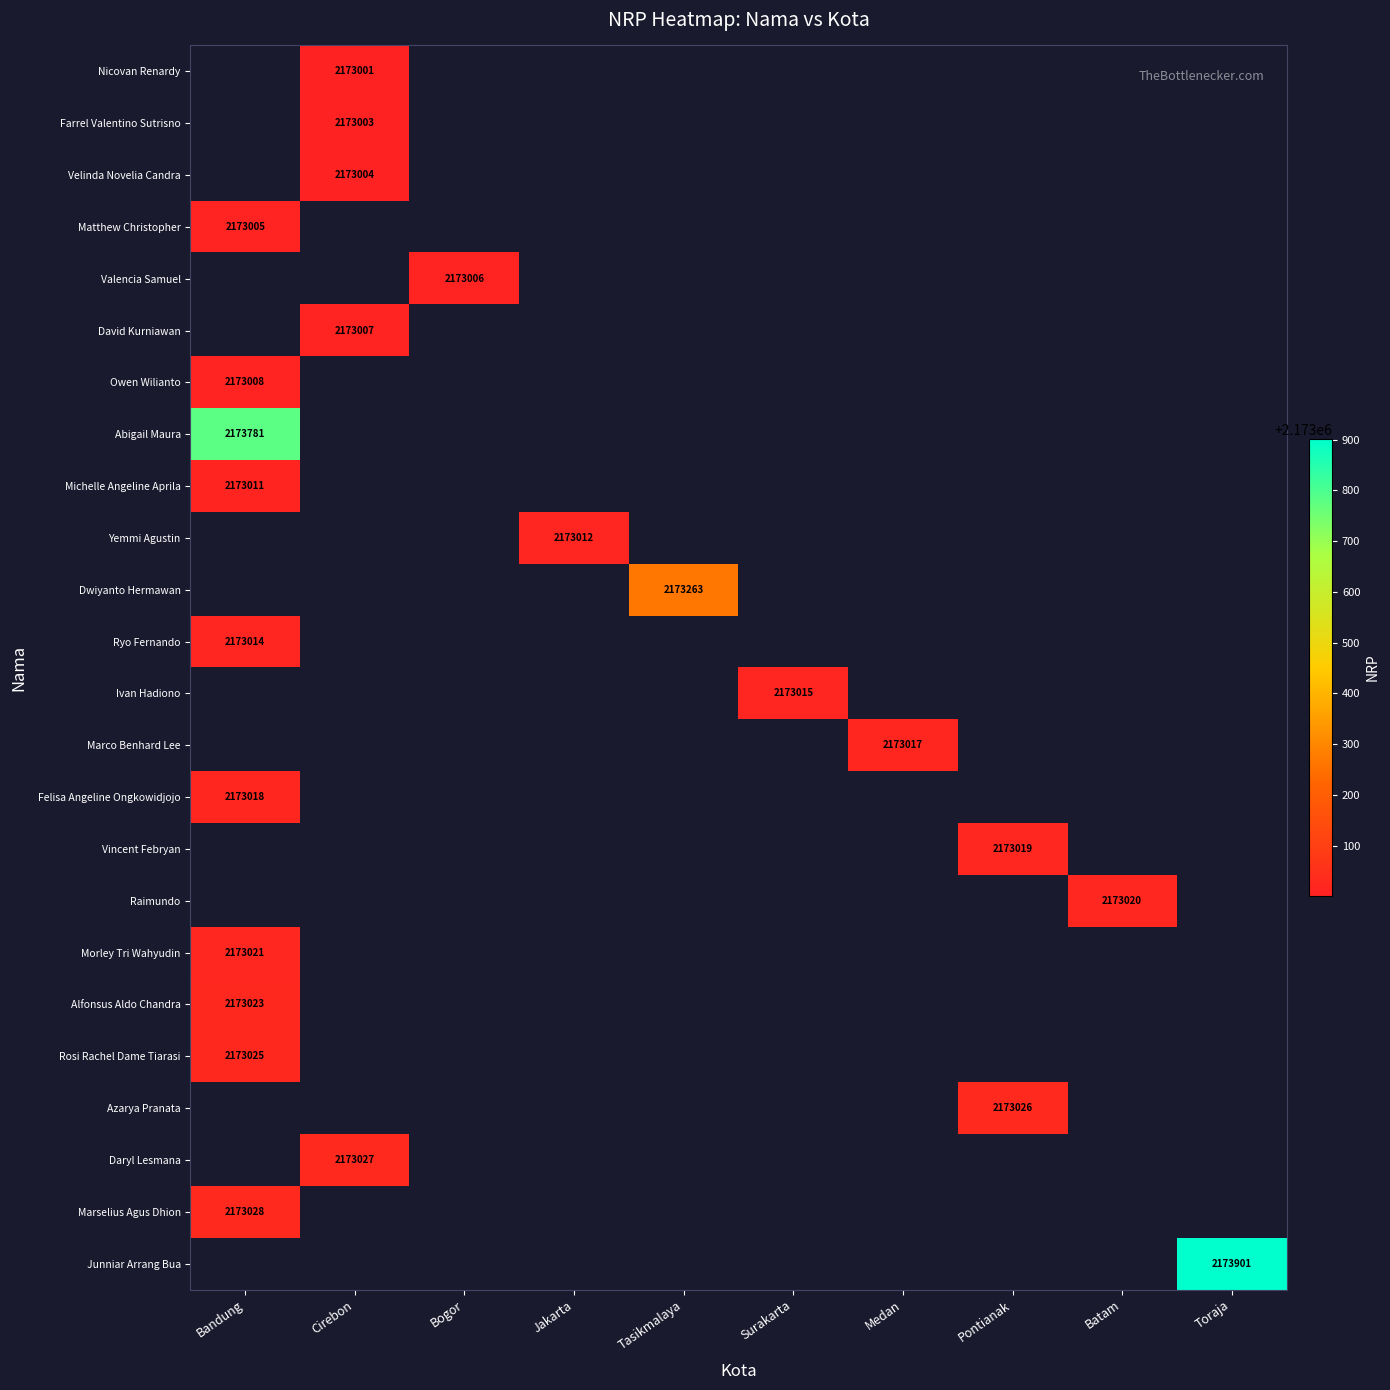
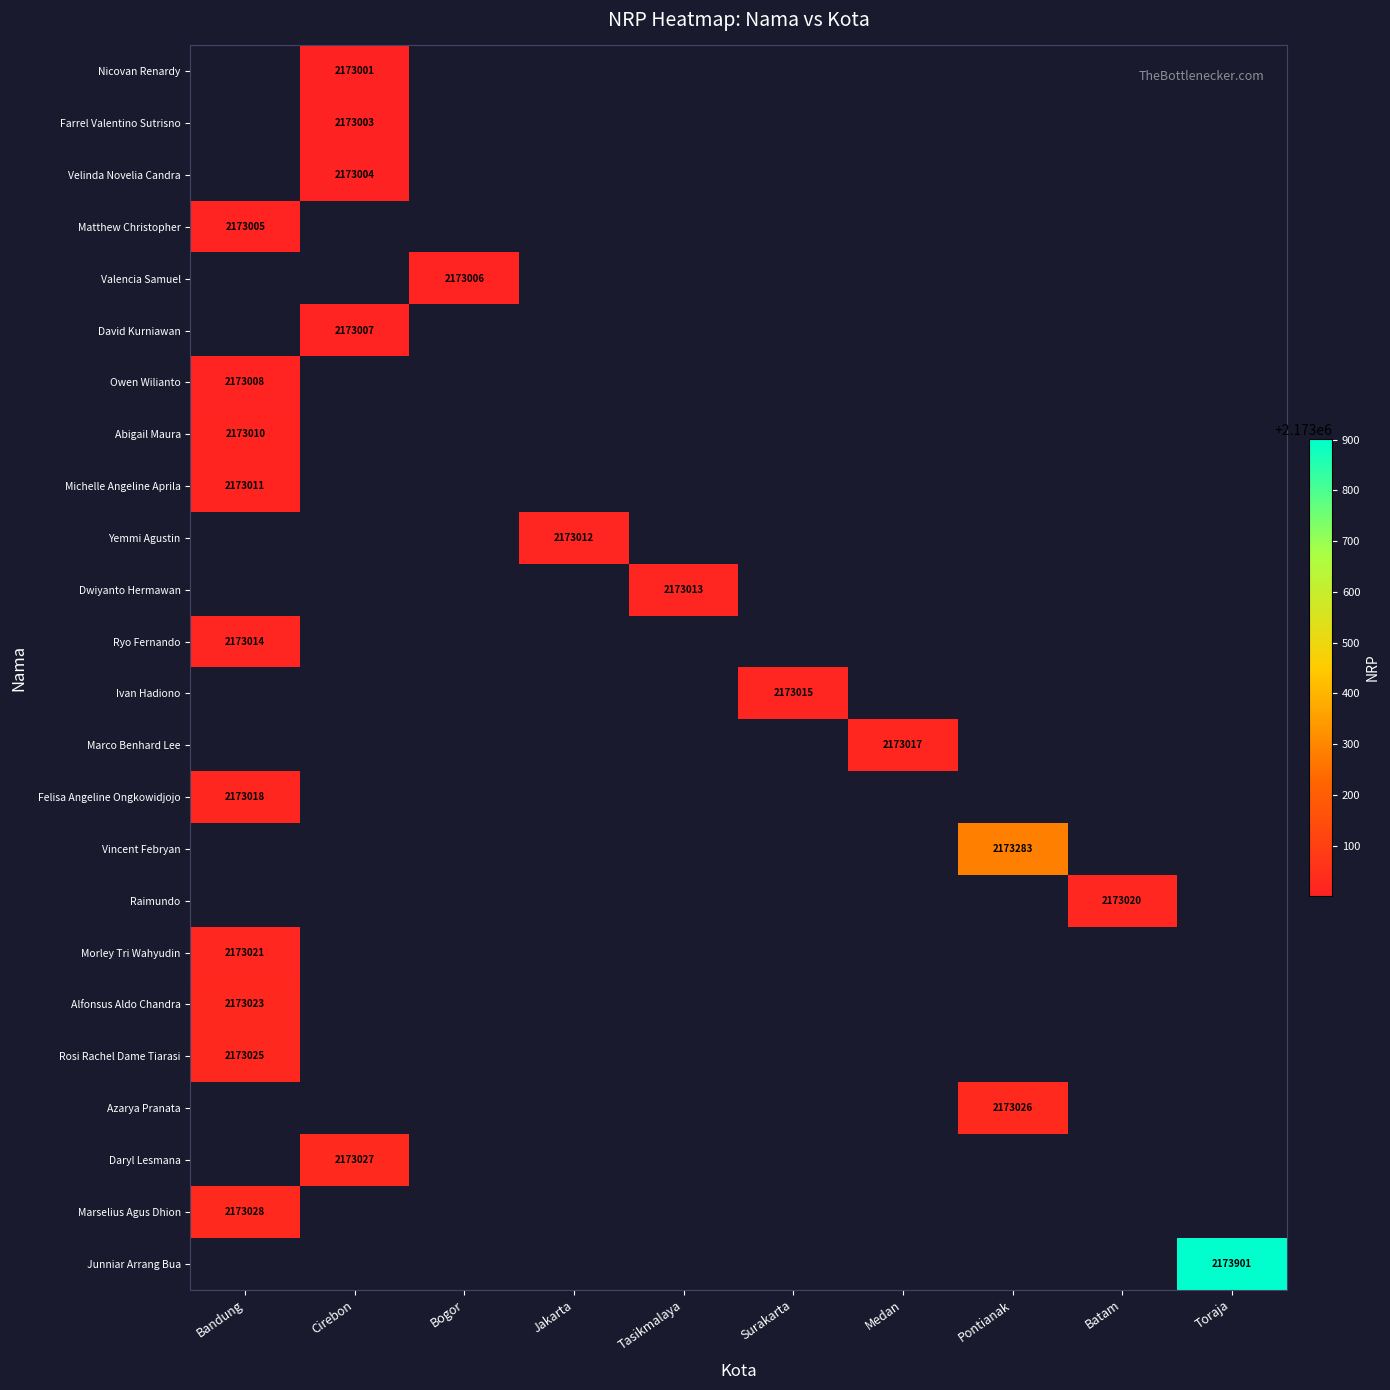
  {
    "Nicovan Renardy": {
      "Cirebon": 2173001
    },
    "Farrel Valentino Sutrisno": {
      "Cirebon": 2173003
    },
    "Velinda Novelia Candra": {
      "Cirebon": 2173004
    },
    "Matthew Christopher": {
      "Bandung": 2173005
    },
    "Valencia Samuel": {
      "Bogor": 2173006
    },
    "David Kurniawan": {
      "Cirebon": 2173007
    },
    "Owen Wilianto": {
      "Bandung": 2173008
    },
    "Abigail Maura": {
-     "Bandung": 2173781
+     "Bandung": 2173010
    },
    "Michelle Angeline Aprila": {
      "Bandung": 2173011
    },
    "Yemmi Agustin": {
      "Jakarta": 2173012
    },
    "Dwiyanto Hermawan": {
-     "Tasikmalaya": 2173263
+     "Tasikmalaya": 2173013
    },
    "Ryo Fernando": {
      "Bandung": 2173014
    },
    "Ivan Hadiono": {
      "Surakarta": 2173015
    },
    "Marco Benhard Lee": {
      "Medan": 2173017
    },
    "Felisa Angeline Ongkowidjojo": {
      "Bandung": 2173018
    },
    "Vincent Febryan": {
-     "Pontianak": 2173019
+     "Pontianak": 2173283
    },
    "Raimundo": {
      "Batam": 2173020
    },
    "Morley Tri Wahyudin": {
      "Bandung": 2173021
    },
    "Alfonsus Aldo Chandra": {
      "Bandung": 2173023
    },
    "Rosi Rachel Dame Tiarasi": {
      "Bandung": 2173025
    },
    "Azarya Pranata": {
      "Pontianak": 2173026
    },
    "Daryl Lesmana": {
      "Cirebon": 2173027
    },
    "Marselius Agus Dhion": {
      "Bandung": 2173028
    },
    "Junniar Arrang Bua": {
      "Toraja": 2173901
    }
  }
